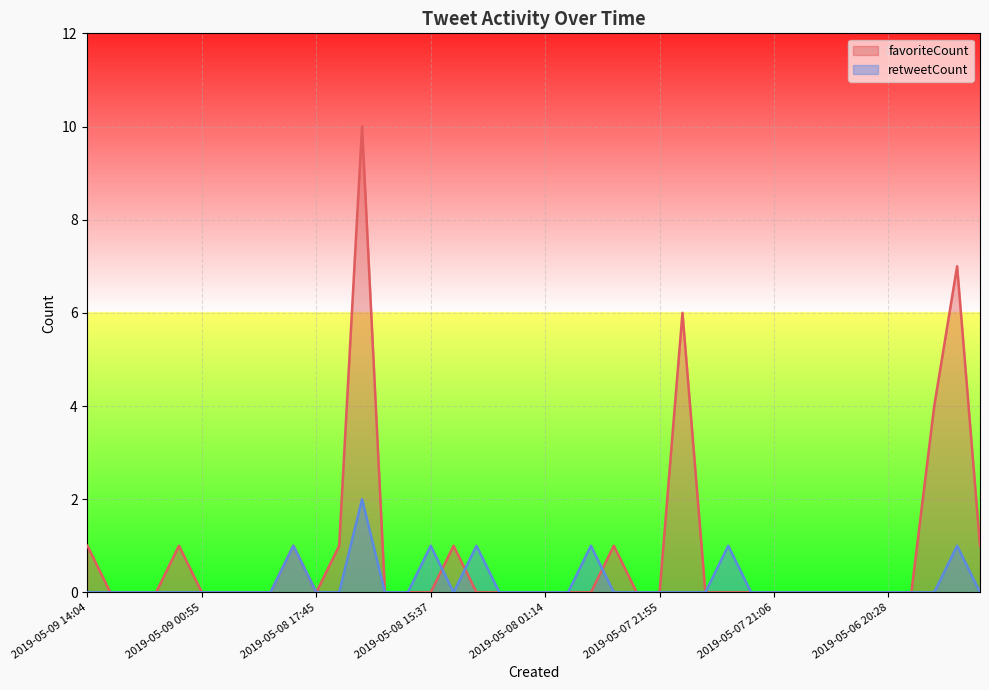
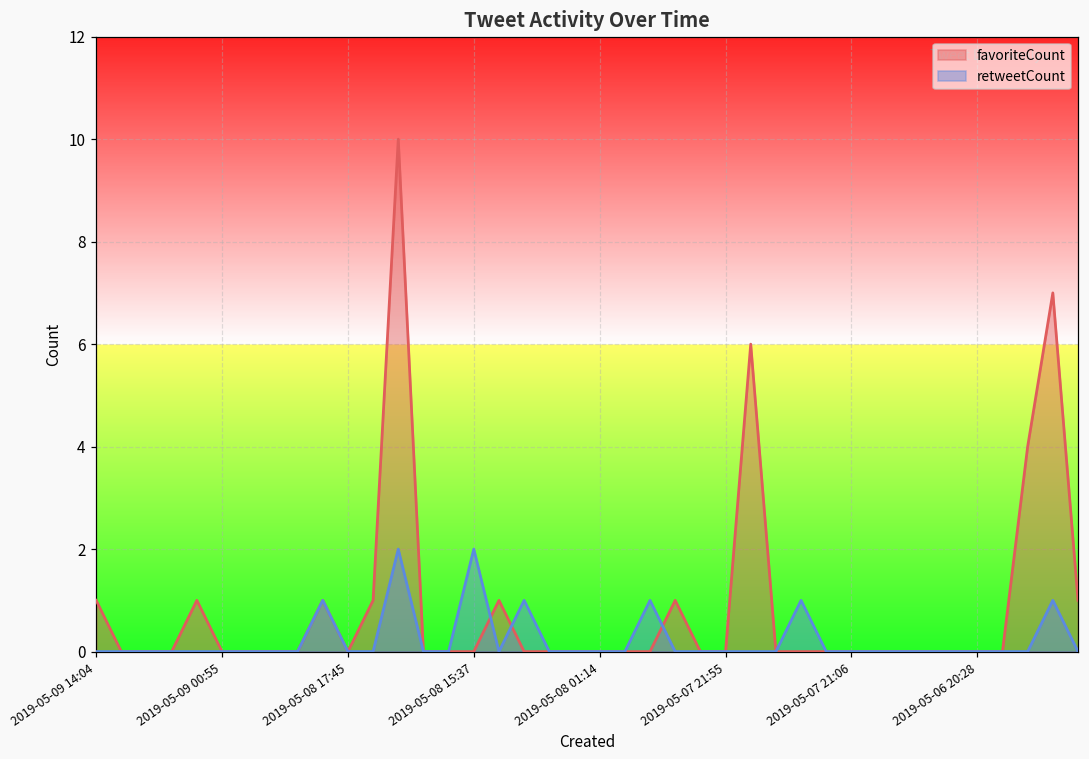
  {
    "favoriteCount": {
      "2019-05-09 14:04": 1,
      "2019-05-08 15:37": 0
    },
    "retweetCount": {
      "2019-05-09 14:04": 0,
-     "2019-05-08 15:37": 1
+     "2019-05-08 15:37": 2
    }
  }
